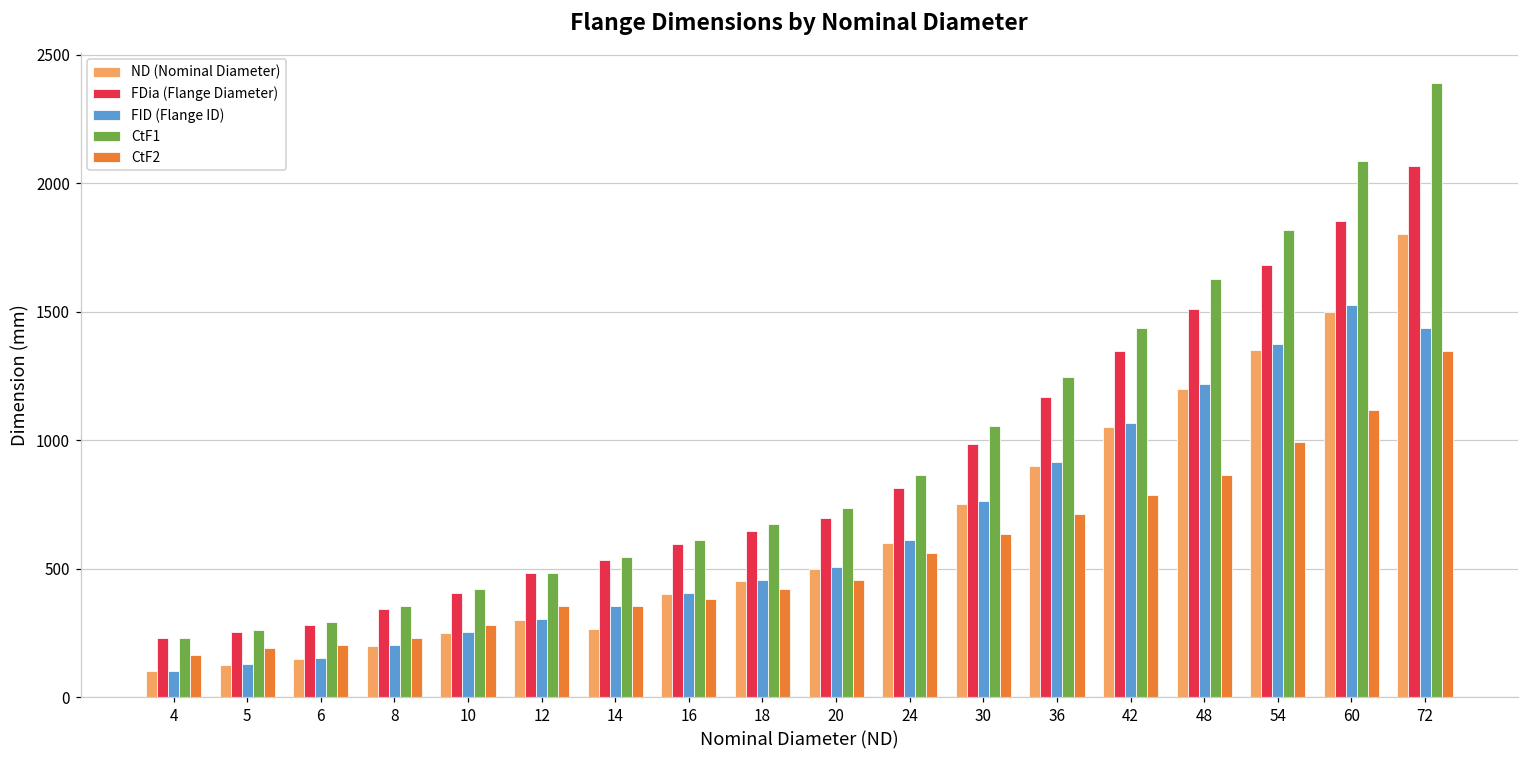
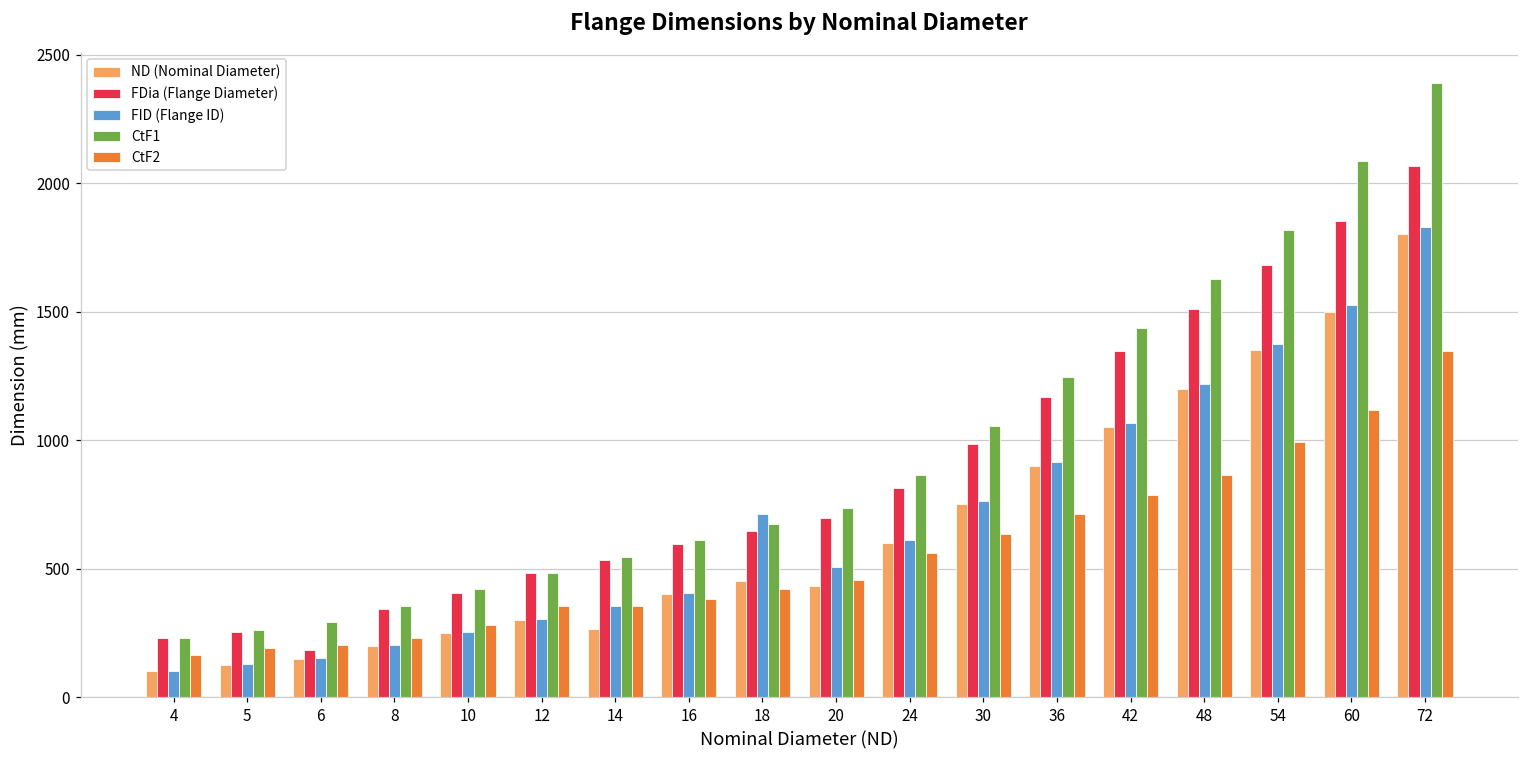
  {
    "ND (Nominal Diameter)": {
      "4": 100,
      "5": 130,
      "6": 150,
      "8": 200,
      "10": 250,
      "12": 300,
      "14": 270,
      "16": 400,
      "18": 450,
-     "20": 500,
+     "20": 430,
      "24": 600,
      "30": 750,
      "36": 900,
      "42": 1050,
      "48": 1200,
      "54": 1350,
      "60": 1500,
      "72": 1800
    },
    "FDia (Flange Diameter)": {
      "4": 230,
      "5": 250,
-     "6": 280,
+     "6": 180,
      "8": 340,
      "10": 410,
      "12": 480,
      "14": 530,
      "16": 600,
      "18": 650,
      "20": 700,
      "24": 810,
      "30": 980,
      "36": 1170,
      "42": 1350,
      "48": 1510,
      "54": 1680,
      "60": 1850,
      "72": 2070
    },
    "FID (Flange ID)": {
      "4": 100,
      "5": 130,
      "6": 150,
      "8": 200,
      "10": 250,
      "12": 310,
      "14": 360,
      "16": 410,
-     "18": 460,
+     "18": 710,
      "20": 510,
      "24": 610,
      "30": 760,
      "36": 910,
      "42": 1070,
      "48": 1220,
      "54": 1370,
      "60": 1520,
-     "72": 1440
+     "72": 1830
    },
    "CtF1": {
      "4": 230,
      "5": 260,
      "6": 290,
      "8": 360,
      "10": 420,
      "12": 480,
      "14": 550,
      "16": 610,
      "18": 670,
      "20": 740,
      "24": 860,
      "30": 1050,
      "36": 1250,
      "42": 1440,
      "48": 1630,
      "54": 1820,
      "60": 2080,
      "72": 2390
    },
    "CtF2": {
      "4": 170,
      "5": 190,
      "6": 200,
      "8": 230,
      "10": 280,
      "12": 350,
      "14": 360,
      "16": 380,
      "18": 420,
      "20": 460,
      "24": 560,
      "30": 640,
      "36": 710,
      "42": 790,
      "48": 860,
      "54": 990,
      "60": 1120,
      "72": 1350
    }
  }
